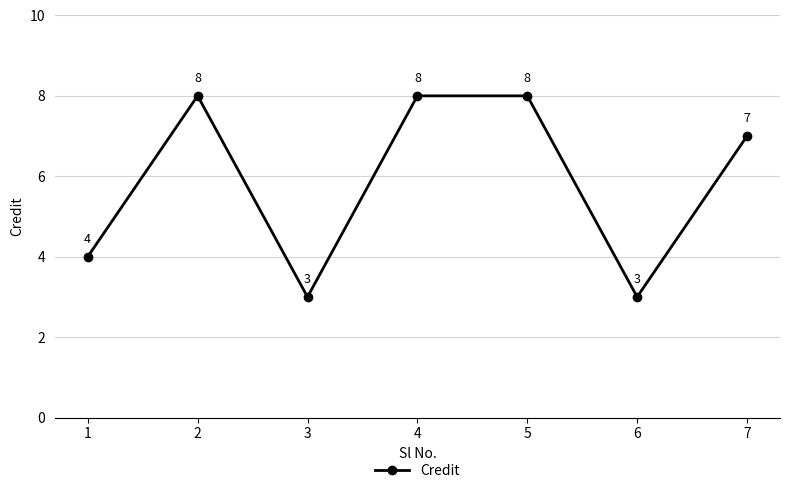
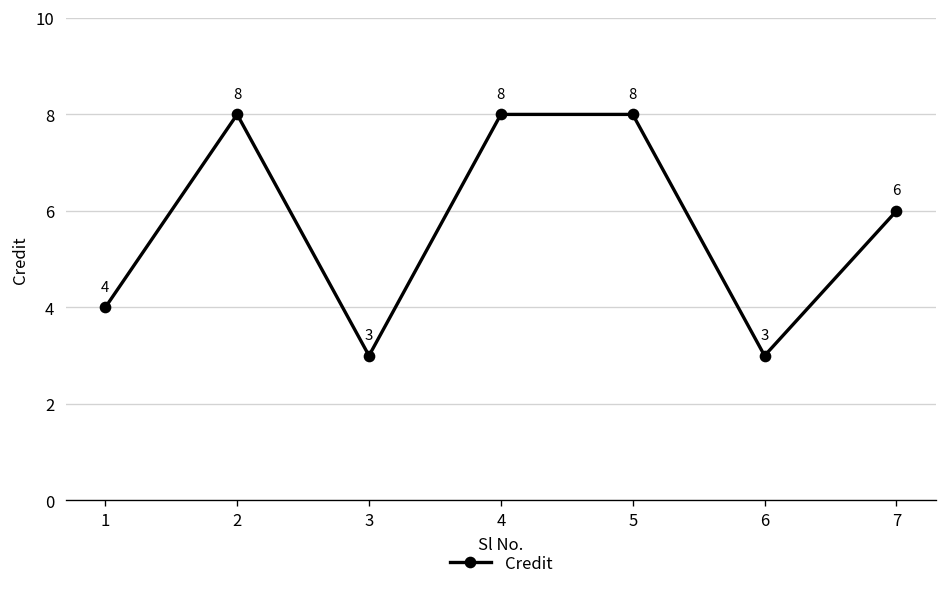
  {
    "1": 4,
    "2": 8,
    "3": 3,
    "4": 8,
    "5": 8,
    "6": 3,
-   "7": 7
+   "7": 6
  }
